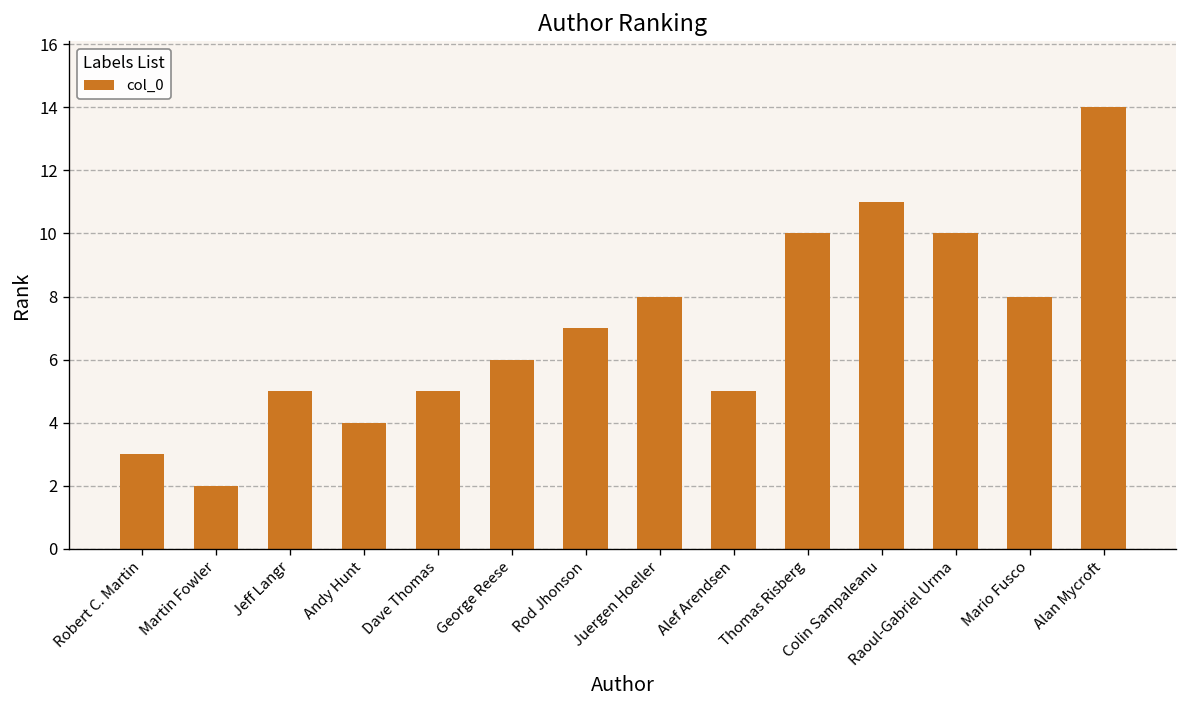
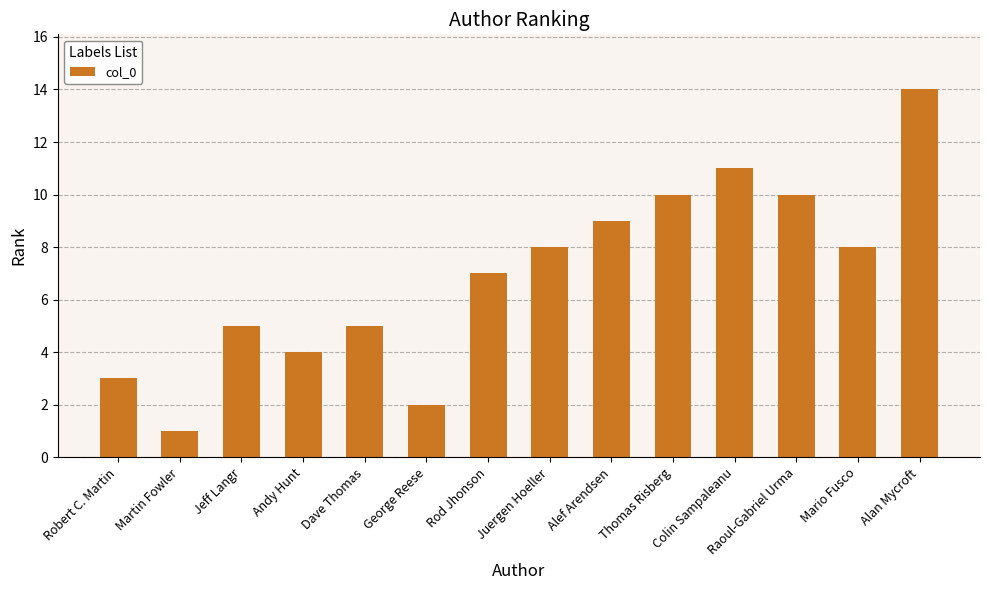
  {
    "Robert C. Martin": 3,
-   "Martin Fowler": 2,
+   "Martin Fowler": 1,
    "Jeff Langr": 5,
    "Andy Hunt": 4,
    "Dave Thomas": 5,
-   "George Reese": 6,
+   "George Reese": 2,
    "Rod Jhonson": 7,
    "Juergen Hoeller": 8,
-   "Alef Arendsen": 5,
+   "Alef Arendsen": 9,
    "Thomas Risberg": 10,
    "Colin Sampaleanu": 11,
    "Raoul-Gabriel Urma": 10,
    "Mario Fusco": 8,
    "Alan Mycroft": 14
  }
